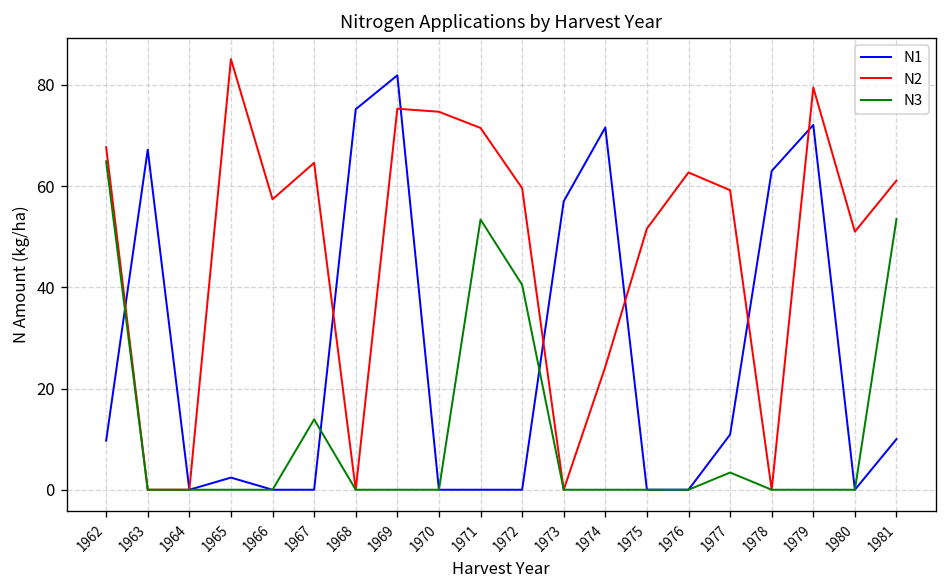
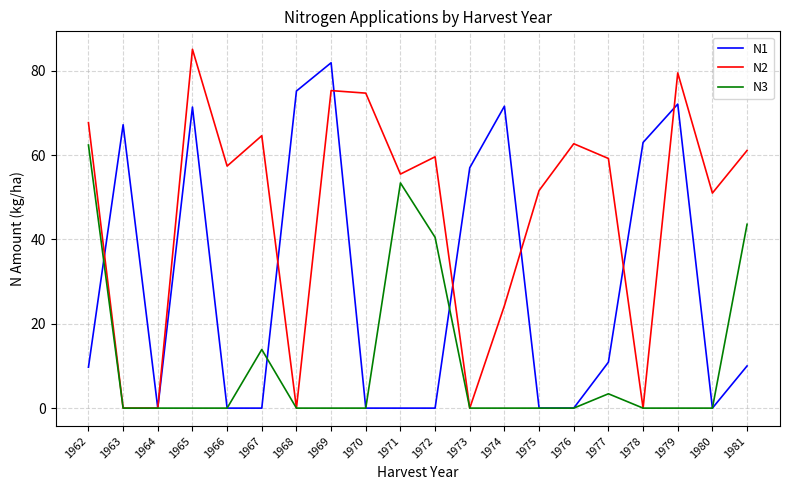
  {
    "N1": {
      "1962": 10,
      "1963": 67,
-     "1965": 2,
+     "1965": 71,
      "1967": 0,
      "1968": 75,
      "1969": 82,
      "1971": 0,
      "1972": 0,
      "1973": 57,
      "1974": 72,
      "1977": 11,
      "1978": 63,
      "1979": 72,
      "1981": 10
    },
    "N2": {
      "1962": 68,
      "1965": 85,
      "1966": 57,
      "1967": 65,
      "1969": 75,
      "1970": 75,
-     "1971": 72,
+     "1971": 56,
      "1972": 60,
      "1974": 24,
      "1975": 52,
      "1976": 63,
      "1977": 59,
      "1979": 80,
      "1980": 51,
      "1981": 61
    },
    "N3": {
-     "1962": 65,
+     "1962": 62,
      "1965": 0,
      "1967": 14,
      "1969": 0,
      "1971": 53,
      "1972": 41,
      "1974": 0,
      "1977": 3,
      "1979": 0,
-     "1981": 54
+     "1981": 44
    }
  }
